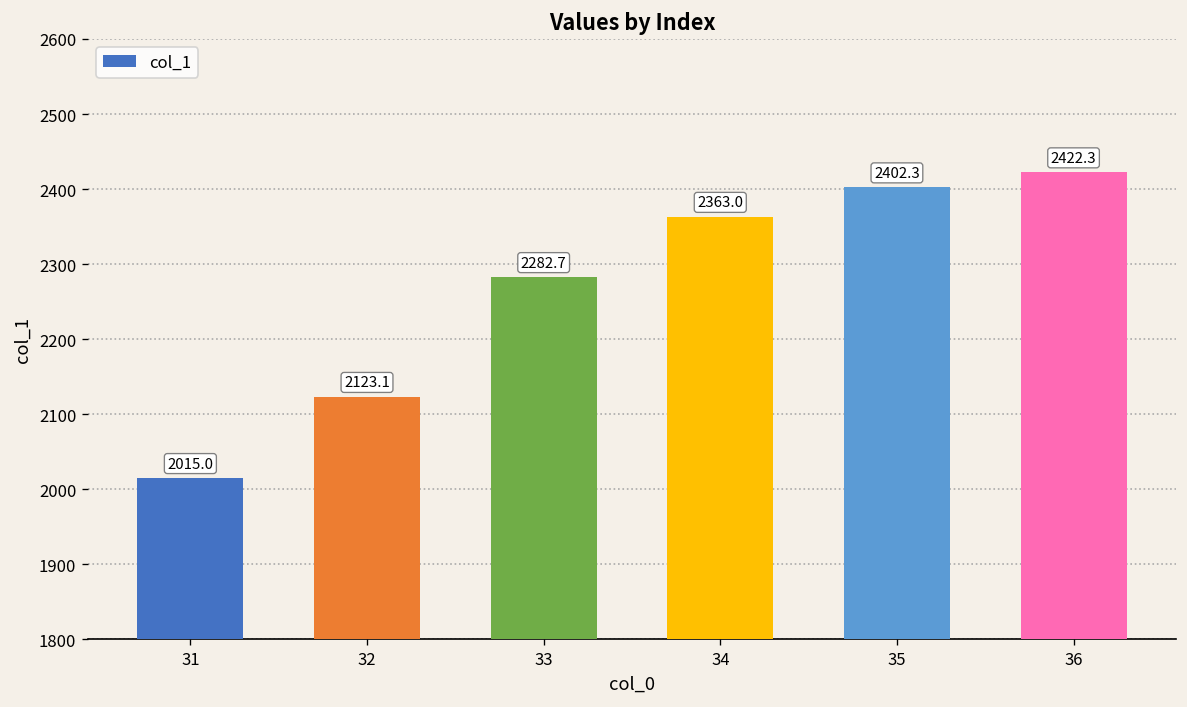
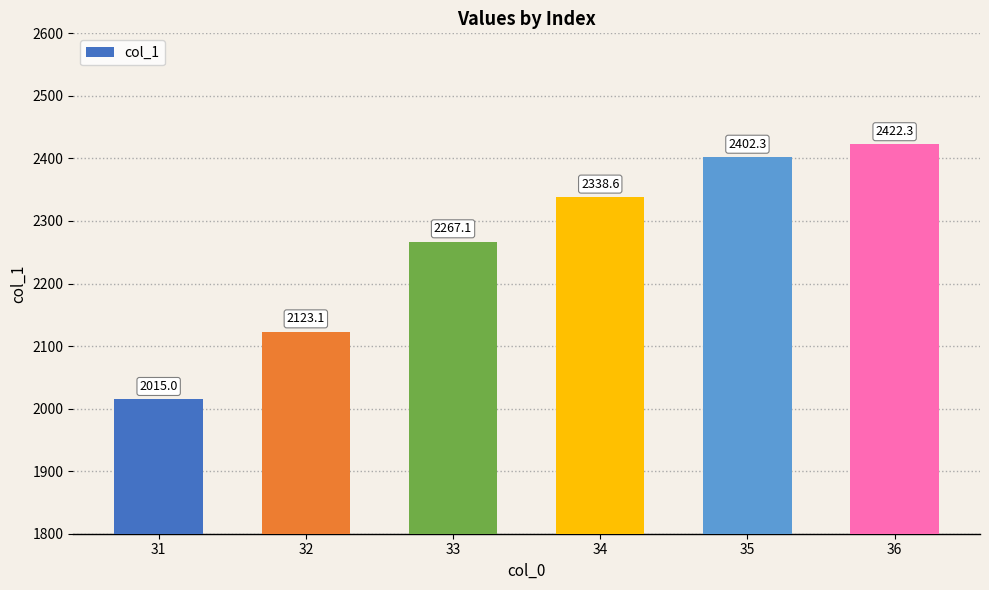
  {
-   "33": 2282.7,
-   "34": 2363.0
+   "33": 2267.1,
+   "34": 2338.6
  }
